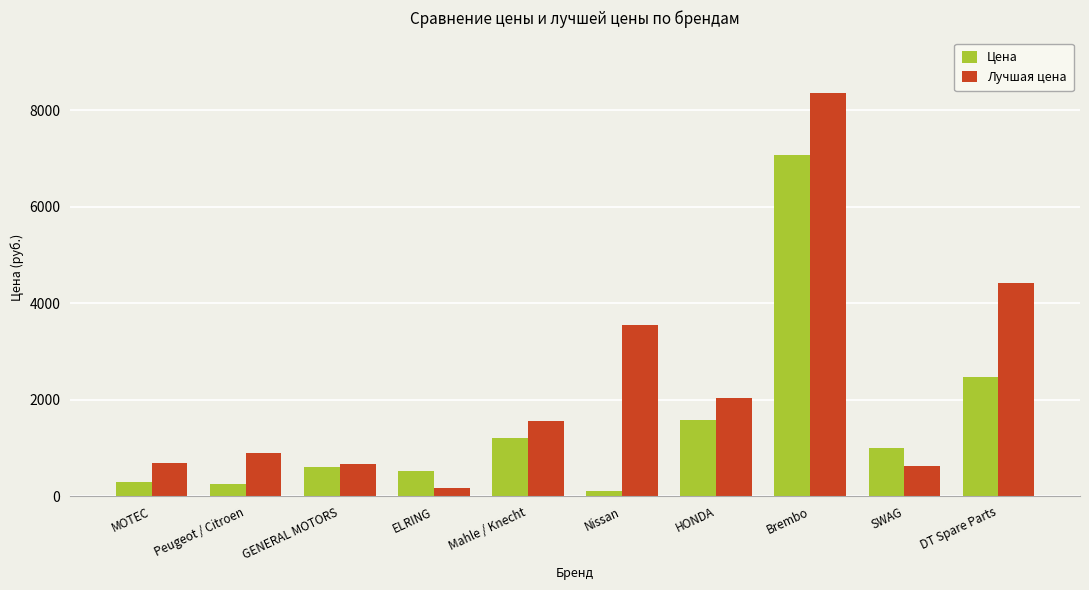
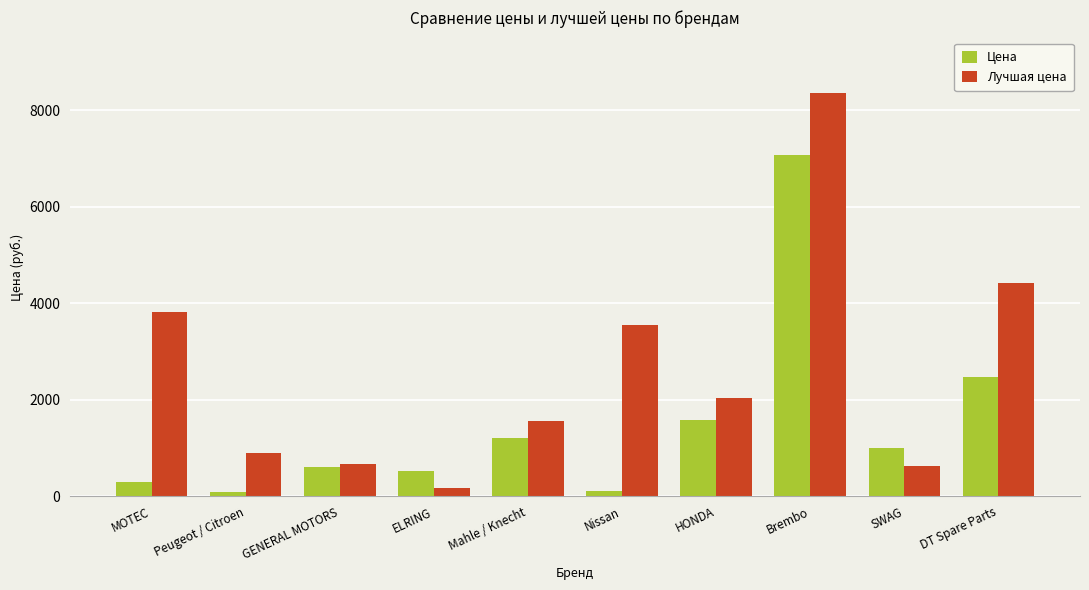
  {
    "Цена": {
      "MOTEC": 300,
-     "Peugeot / Citroen": 300,
+     "Peugeot / Citroen": 100,
      "GENERAL MOTORS": 600,
      "ELRING": 500,
      "Mahle / Knecht": 1200,
      "Nissan": 100,
      "HONDA": 1600,
      "Brembo": 7100,
      "SWAG": 1000,
      "DT Spare Parts": 2500
    },
    "Лучшая цена": {
-     "MOTEC": 700,
+     "MOTEC": 3800,
      "Peugeot / Citroen": 900,
      "GENERAL MOTORS": 700,
      "ELRING": 200,
      "Mahle / Knecht": 1600,
      "Nissan": 3600,
      "HONDA": 2000,
      "Brembo": 8400,
      "SWAG": 600,
      "DT Spare Parts": 4400
    }
  }
